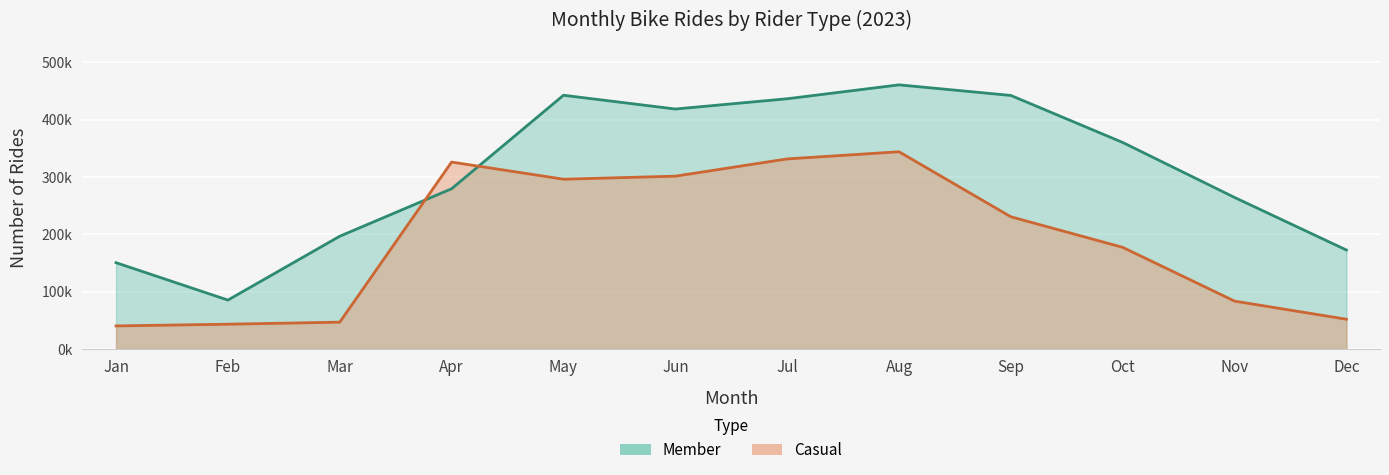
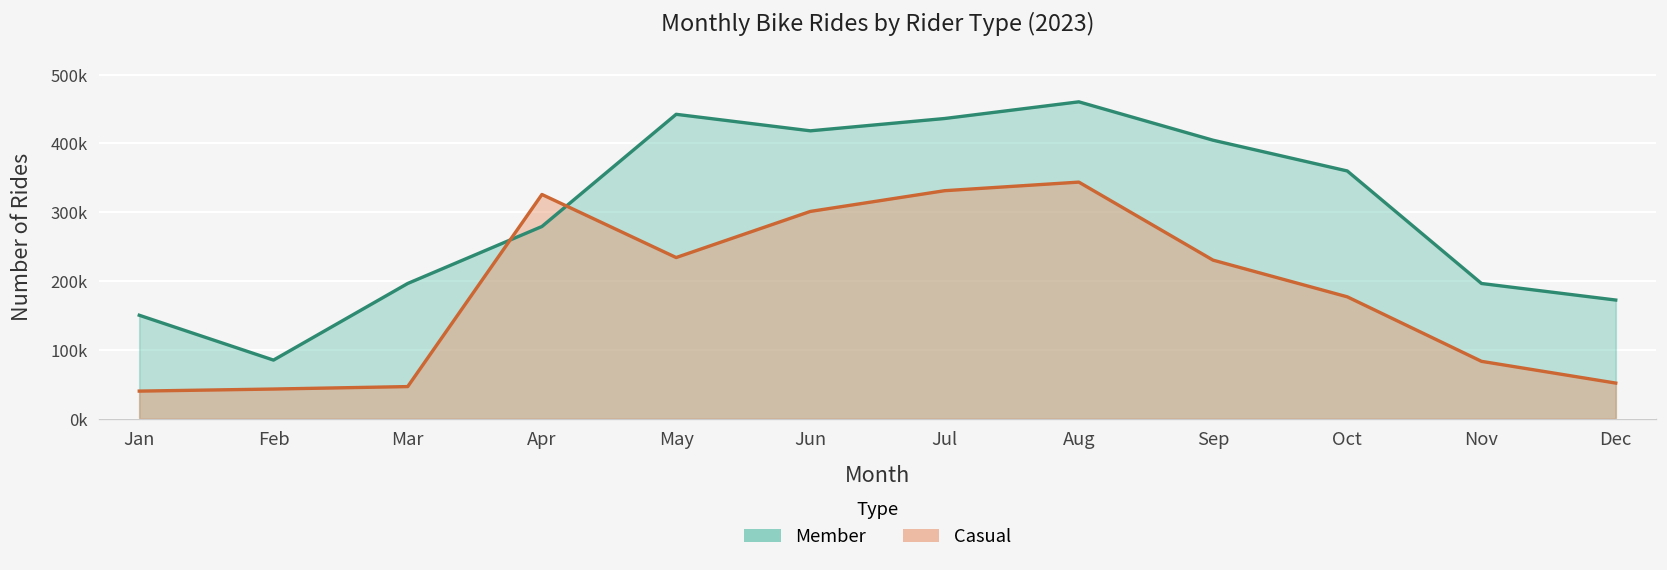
  {
    "Member": {
      "Jan": 150000,
      "Feb": 90000,
      "Mar": 200000,
      "Apr": 280000,
      "May": 440000,
      "Jun": 420000,
      "Jul": 440000,
      "Aug": 460000,
-     "Sep": 440000,
+     "Sep": 400000,
      "Oct": 360000,
-     "Nov": 260000,
+     "Nov": 200000,
      "Dec": 170000
    },
    "Casual": {
      "Jan": 40000,
      "Feb": 40000,
      "Mar": 50000,
      "Apr": 330000,
-     "May": 300000,
+     "May": 230000,
      "Jun": 300000,
      "Jul": 330000,
      "Aug": 340000,
      "Sep": 230000,
      "Oct": 180000,
      "Nov": 80000,
      "Dec": 50000
    }
  }
